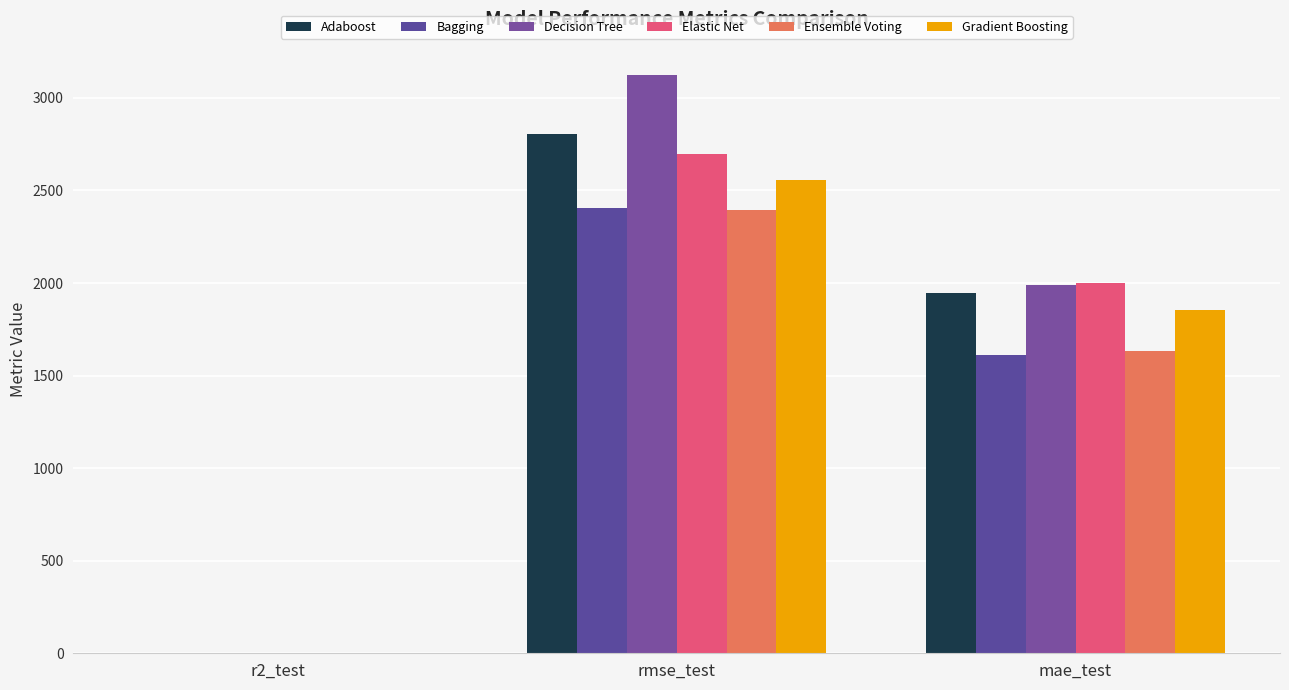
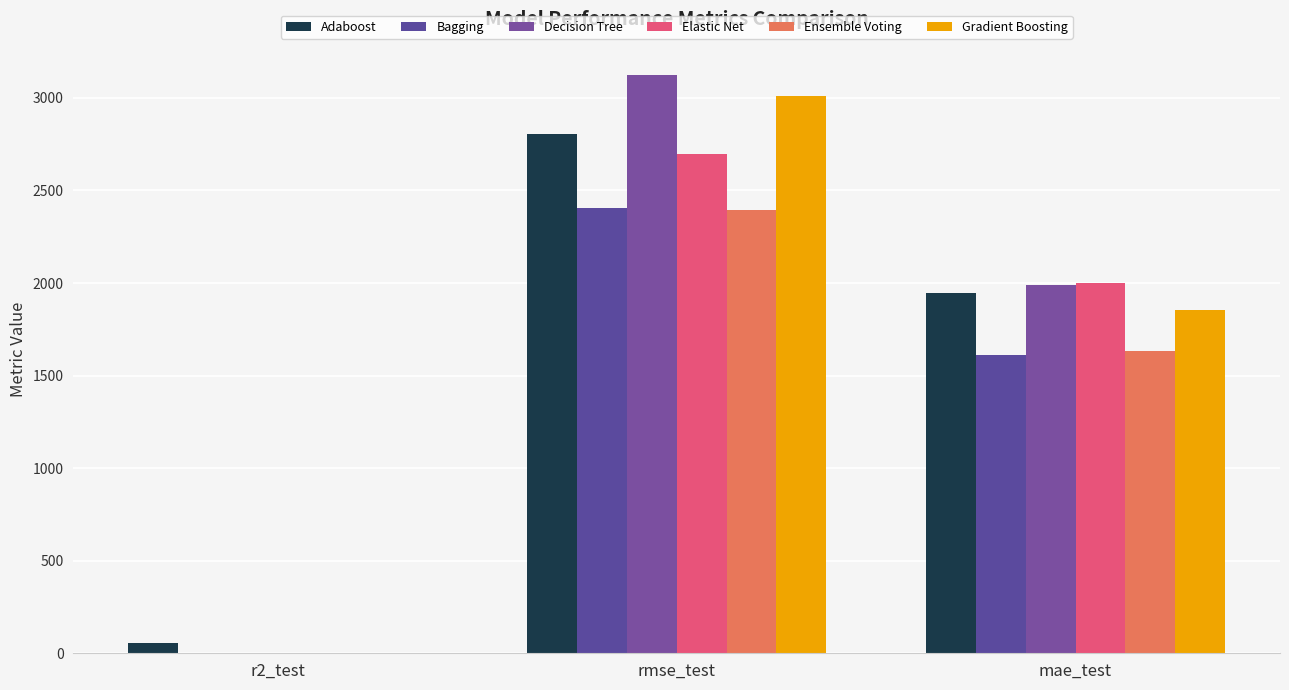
  {
    "Adaboost": {
-     "r2_test": 0,
+     "r2_test": 50,
      "rmse_test": 2810,
      "mae_test": 1950
    },
    "Gradient Boosting": {
-     "rmse_test": 2560,
+     "rmse_test": 3010,
      "mae_test": 1860
    }
  }
